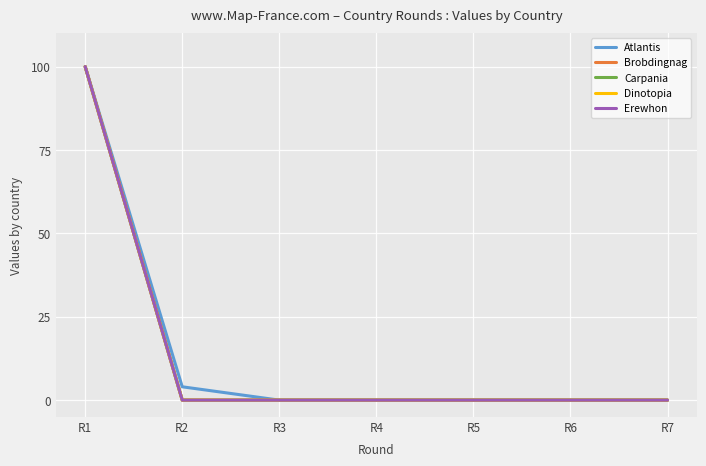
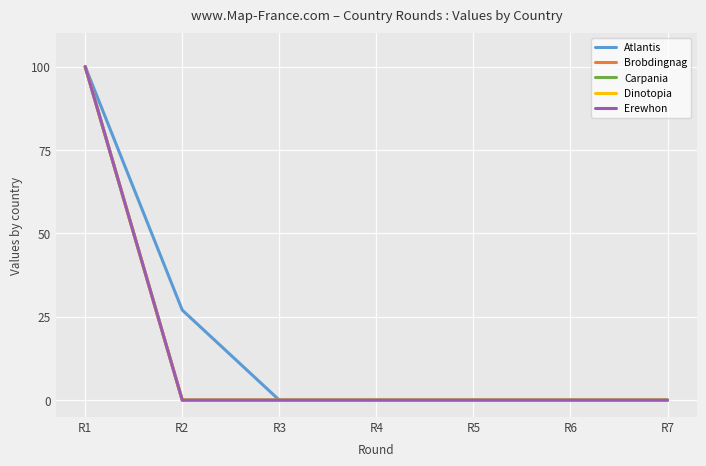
  {
    "Atlantis": {
-     "R2": 4
+     "R2": 27
    },
    "Erewhon": {
      "R2": 0
    }
  }
